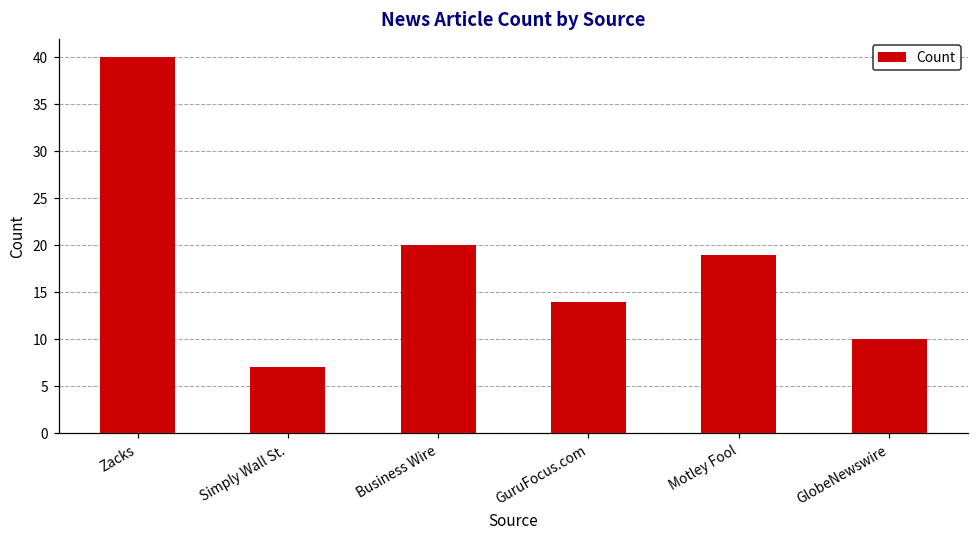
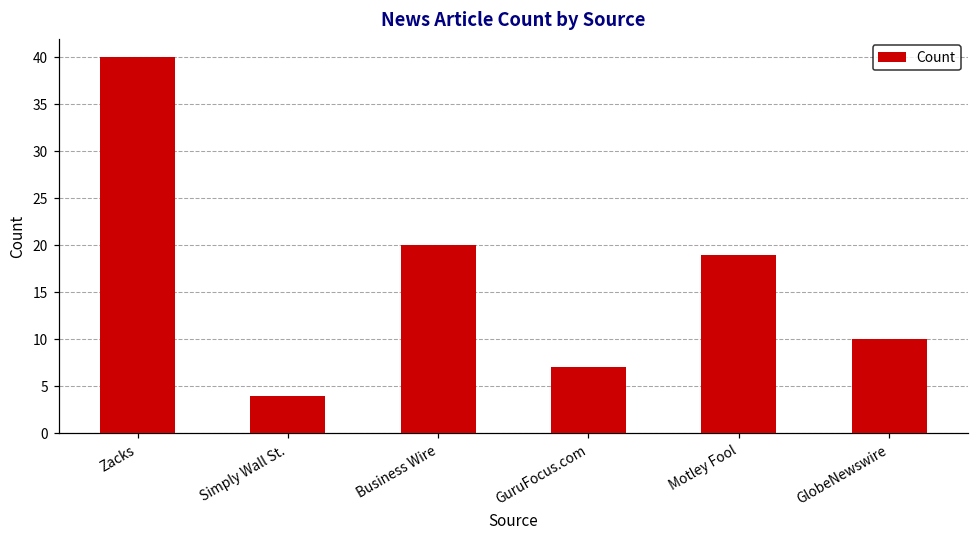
  {
    "Zacks": 40,
-   "Simply Wall St.": 7,
+   "Simply Wall St.": 4,
    "Business Wire": 20,
-   "GuruFocus.com": 14,
+   "GuruFocus.com": 7,
    "Motley Fool": 19,
    "GlobeNewswire": 10
  }
